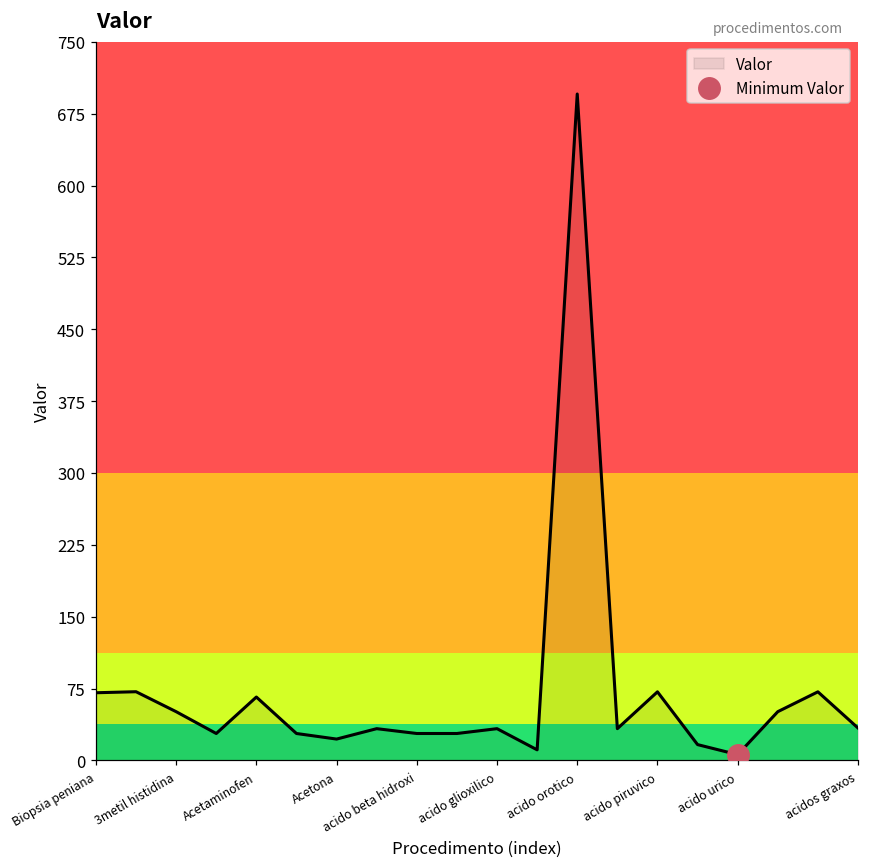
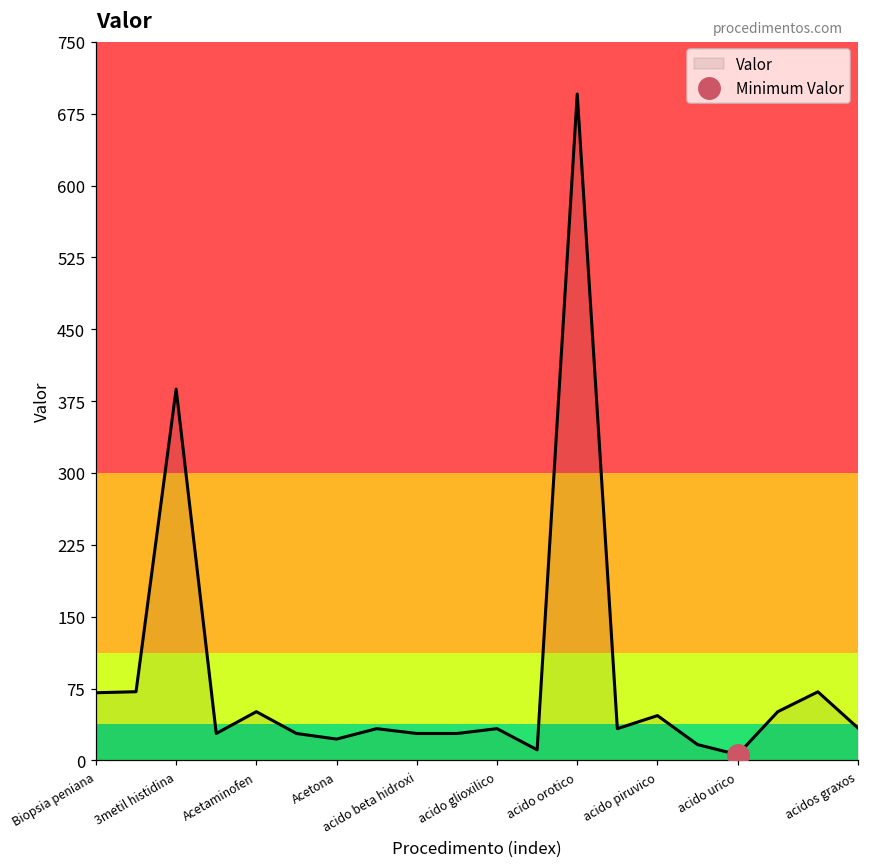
  {
    "Valor": {
      "Biopsia peniana": 70,
-     "3metil histidina": 50,
-     "Acetaminofen": 70,
+     "3metil histidina": 390,
+     "Acetaminofen": 50,
      "Acetona": 20,
      "acido beta hidroxi": 30,
      "acido glioxilico": 30,
      "acido orotico": 700,
-     "acido piruvico": 70,
+     "acido piruvico": 50,
      "acidos graxos": 30
    }
  }
